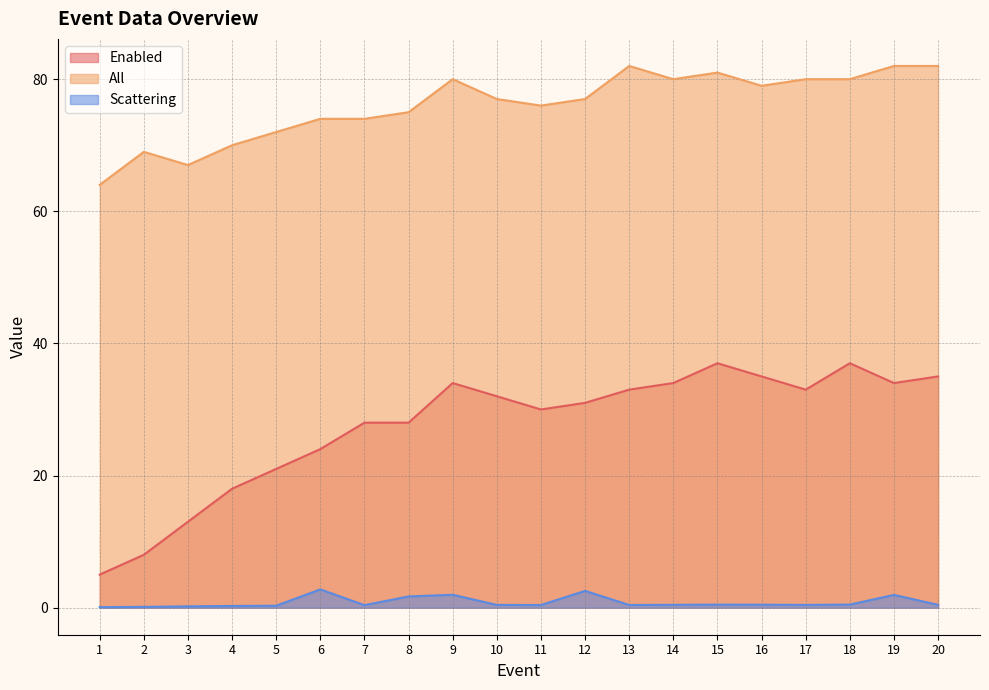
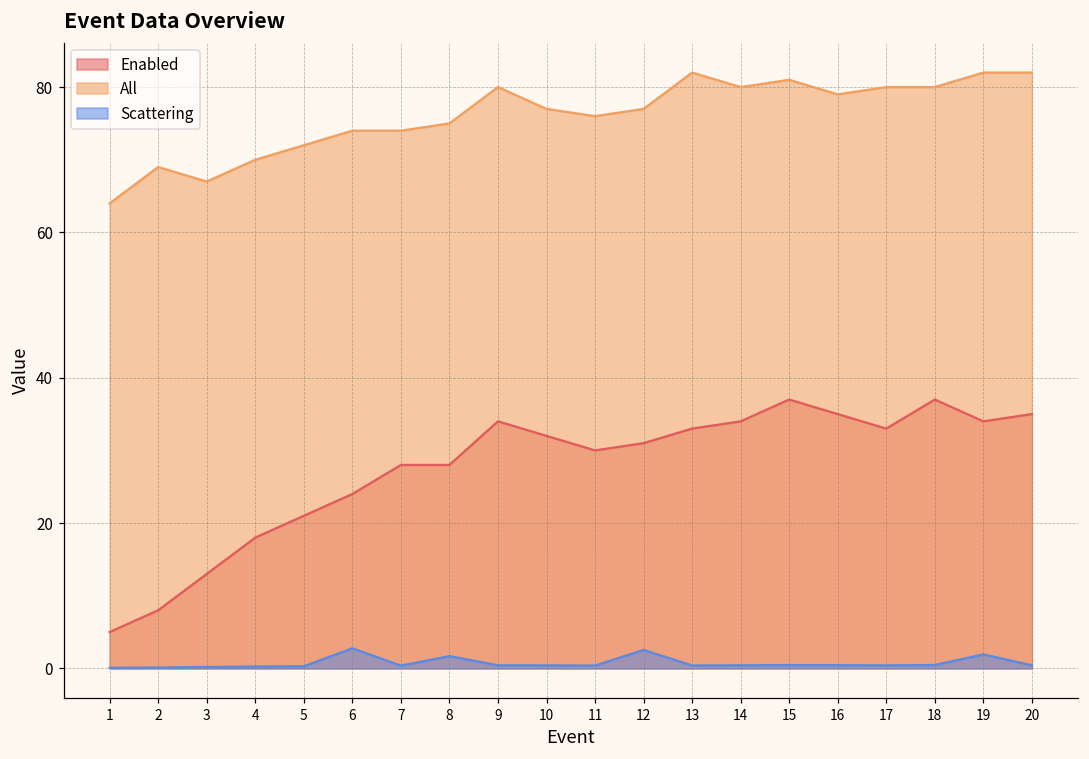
  {
    "Scattering": {
      "1": 0,
      "2": 0,
      "3": 0,
      "4": 0,
      "5": 0,
      "6": 3,
      "7": 0,
      "8": 2,
-     "9": 2,
+     "9": 0,
      "10": 0,
      "11": 0,
      "12": 3,
      "13": 0,
      "14": 0,
      "15": 0,
      "16": 0,
      "17": 0,
      "18": 0,
      "19": 2,
      "20": 0
    }
  }
